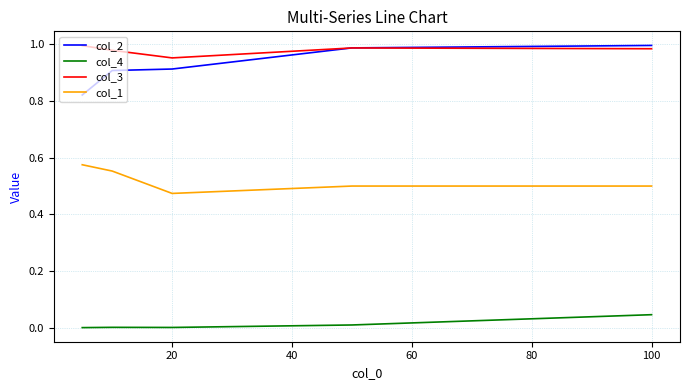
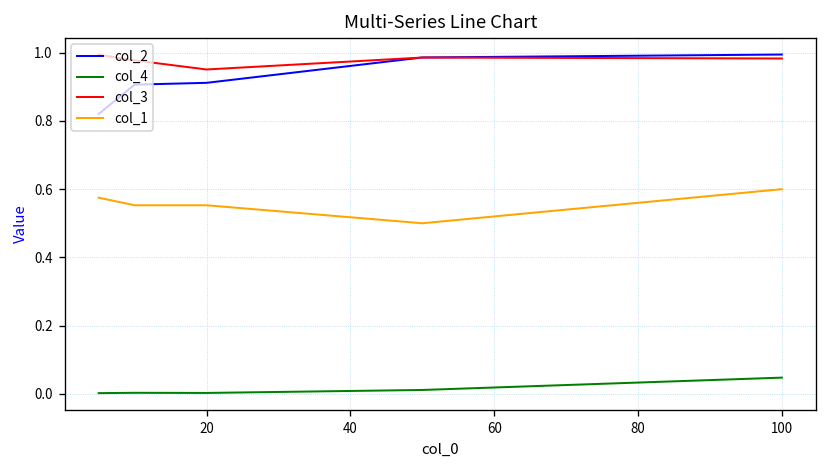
  {
    "col_2": {
      "20": 0.91,
      "100": 0.99
    },
    "col_4": {
      "20": 0.00,
      "100": 0.05
    },
    "col_3": {
      "20": 0.95,
      "100": 0.98
    },
    "col_1": {
-     "20": 0.47,
-     "100": 0.5
+     "20": 0.55,
+     "100": 0.6
    }
  }
